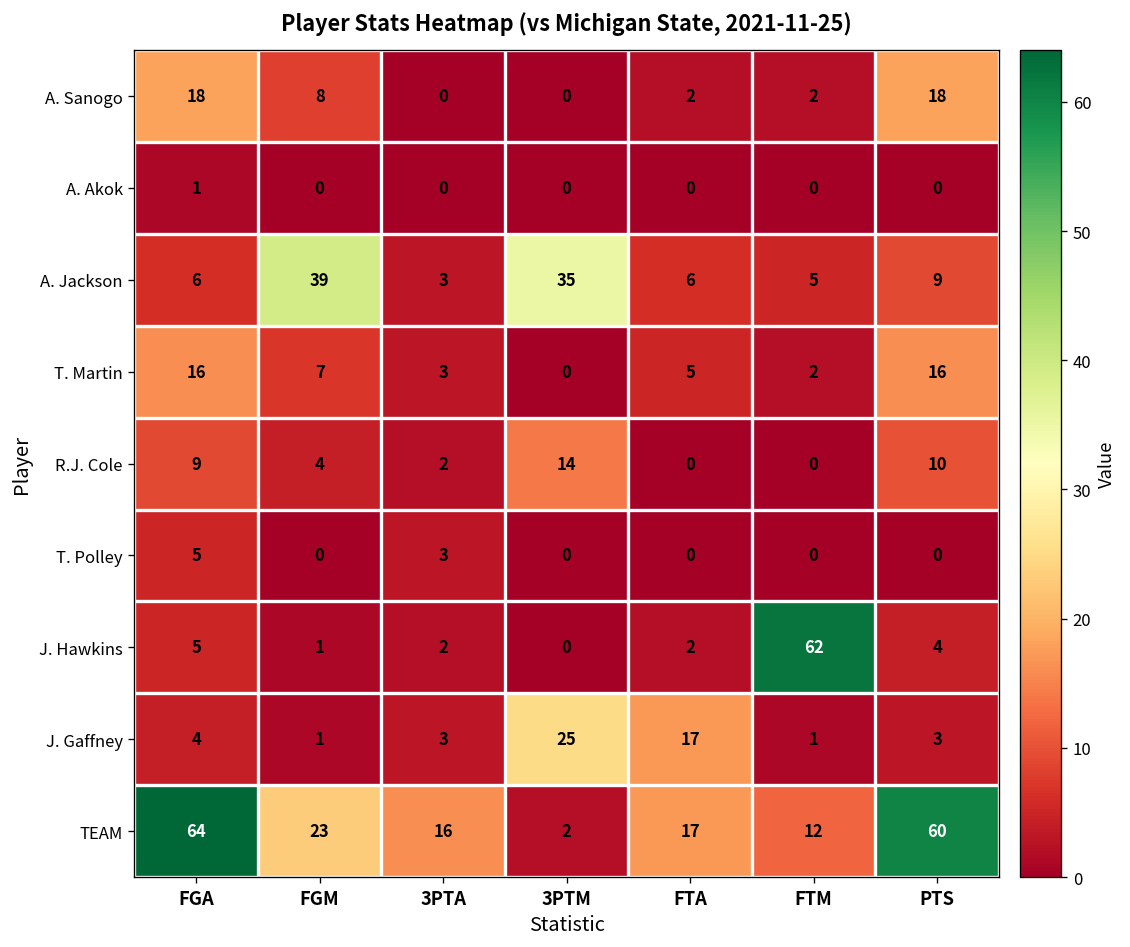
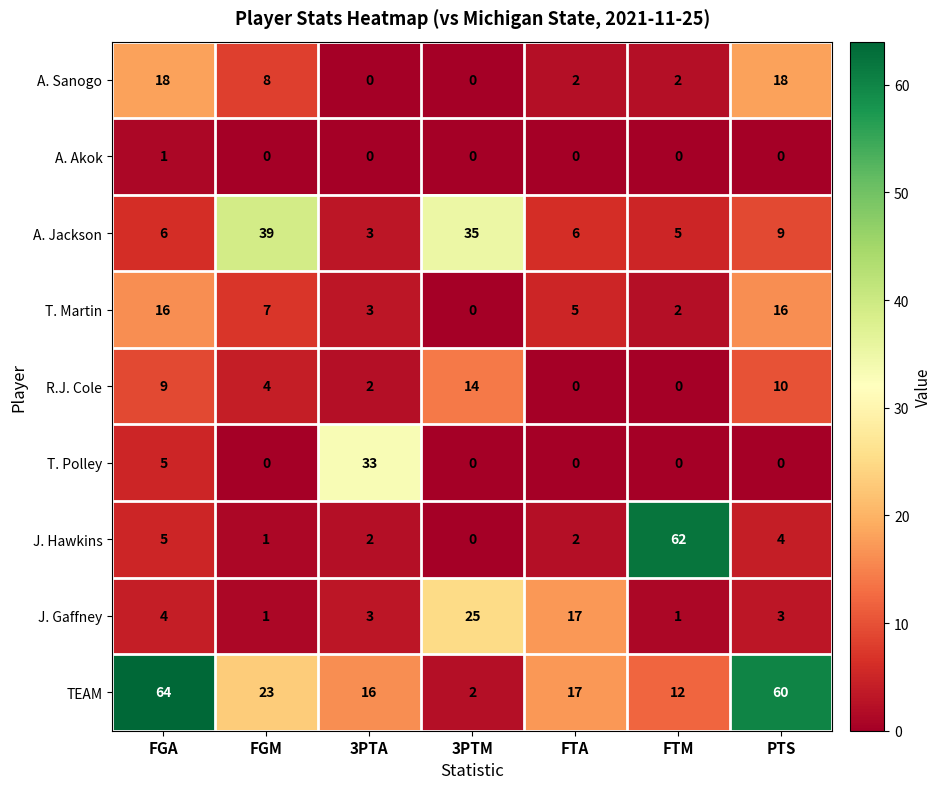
  {
    "A. Sanogo": {
      "FGA": 18,
      "FGM": 8,
      "3PTA": 0,
      "3PTM": 0,
      "FTA": 2,
      "FTM": 2,
      "PTS": 18
    },
    "A. Akok": {
      "FGA": 1,
      "FGM": 0,
      "3PTA": 0,
      "3PTM": 0,
      "FTA": 0,
      "FTM": 0,
      "PTS": 0
    },
    "A. Jackson": {
      "FGA": 6,
      "FGM": 39,
      "3PTA": 3,
      "3PTM": 35,
      "FTA": 6,
      "FTM": 5,
      "PTS": 9
    },
    "T. Martin": {
      "FGA": 16,
      "FGM": 7,
      "3PTA": 3,
      "3PTM": 0,
      "FTA": 5,
      "FTM": 2,
      "PTS": 16
    },
    "R.J. Cole": {
      "FGA": 9,
      "FGM": 4,
      "3PTA": 2,
      "3PTM": 14,
      "FTA": 0,
      "FTM": 0,
      "PTS": 10
    },
    "T. Polley": {
      "FGA": 5,
      "FGM": 0,
-     "3PTA": 3,
+     "3PTA": 33,
      "3PTM": 0,
      "FTA": 0,
      "FTM": 0,
      "PTS": 0
    },
    "J. Hawkins": {
      "FGA": 5,
      "FGM": 1,
      "3PTA": 2,
      "3PTM": 0,
      "FTA": 2,
      "FTM": 62,
      "PTS": 4
    },
    "J. Gaffney": {
      "FGA": 4,
      "FGM": 1,
      "3PTA": 3,
      "3PTM": 25,
      "FTA": 17,
      "FTM": 1,
      "PTS": 3
    },
    "TEAM": {
      "FGA": 64,
      "FGM": 23,
      "3PTA": 16,
      "3PTM": 2,
      "FTA": 17,
      "FTM": 12,
      "PTS": 60
    }
  }
